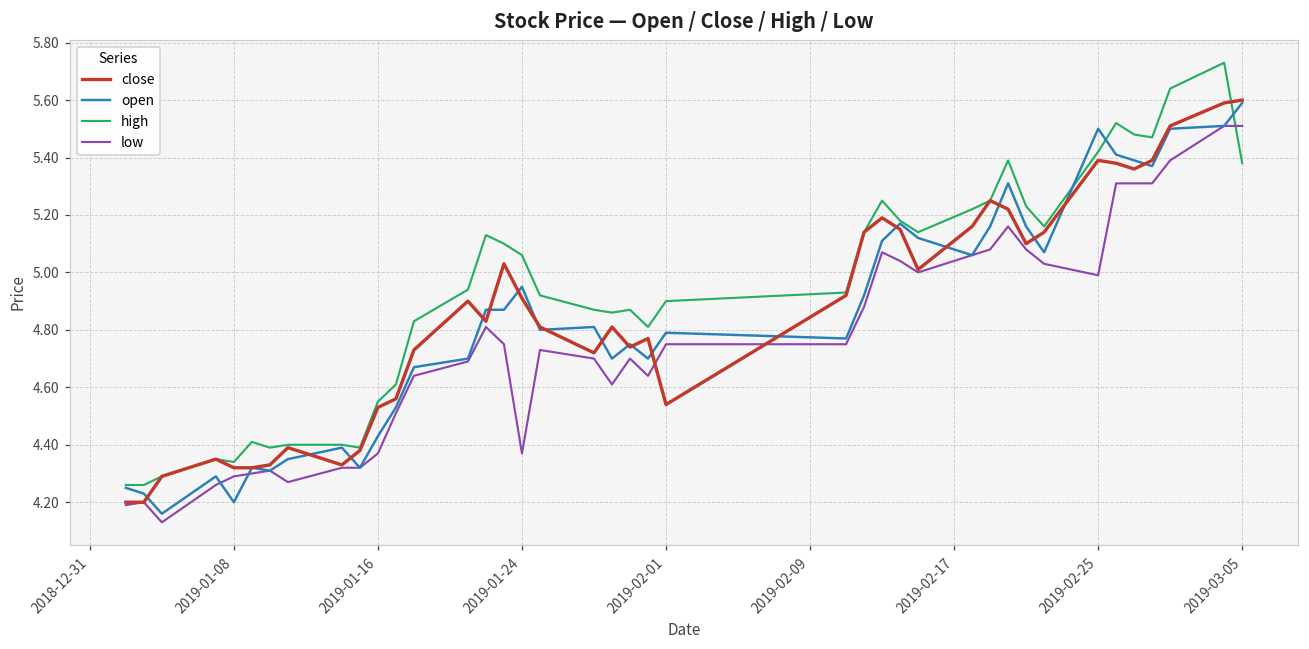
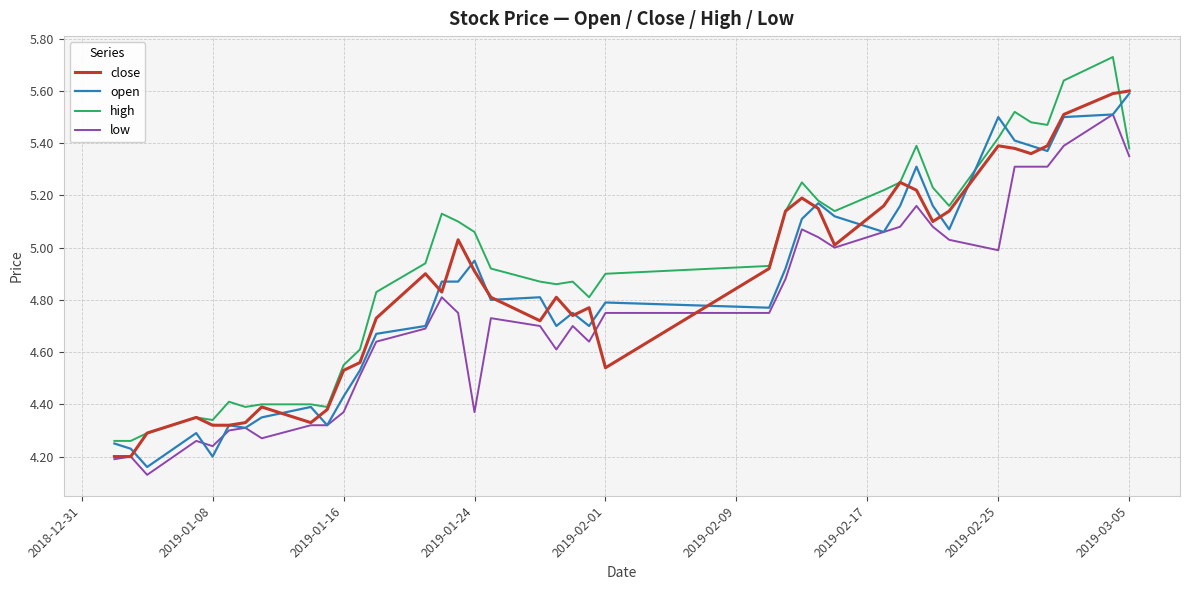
  {
    "close": {
      "2019-01-08": 4.32,
      "2019-01-16": 4.53,
      "2019-01-24": 4.91,
      "2019-02-01": 4.54,
      "2019-02-25": 5.39,
      "2019-03-05": 5.60
    },
    "open": {
      "2019-01-08": 4.20,
      "2019-01-16": 4.43,
      "2019-01-24": 4.95,
      "2019-02-01": 4.79,
      "2019-02-25": 5.50,
      "2019-03-05": 5.59
    },
    "high": {
      "2019-01-08": 4.34,
      "2019-01-16": 4.55,
      "2019-01-24": 5.06,
      "2019-02-01": 4.90,
      "2019-02-25": 5.42,
      "2019-03-05": 5.38
    },
    "low": {
-     "2019-01-08": 4.29,
+     "2019-01-08": 4.24,
      "2019-01-16": 4.37,
      "2019-01-24": 4.37,
      "2019-02-01": 4.75,
      "2019-02-25": 4.99,
-     "2019-03-05": 5.51
+     "2019-03-05": 5.35
    }
  }
